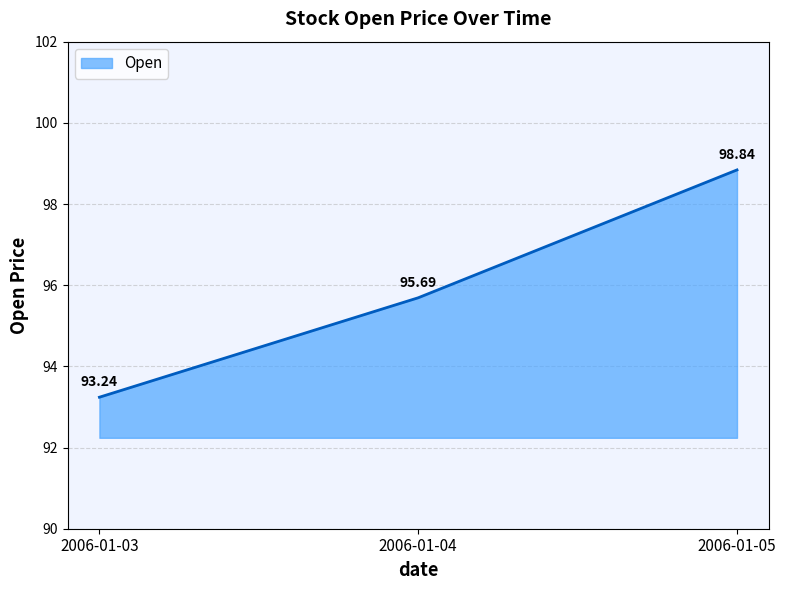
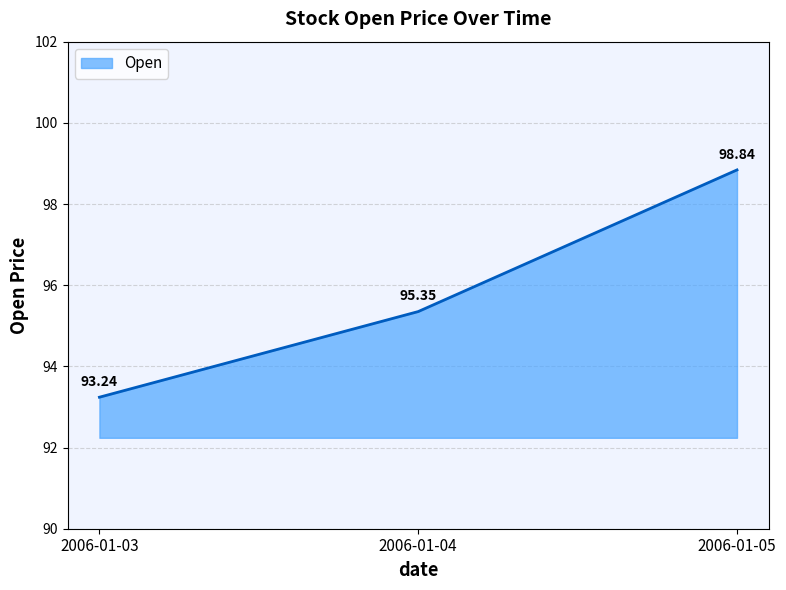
  {
    "2006-01-03": 93.24,
-   "2006-01-04": 95.69,
+   "2006-01-04": 95.35,
    "2006-01-05": 98.84
  }
